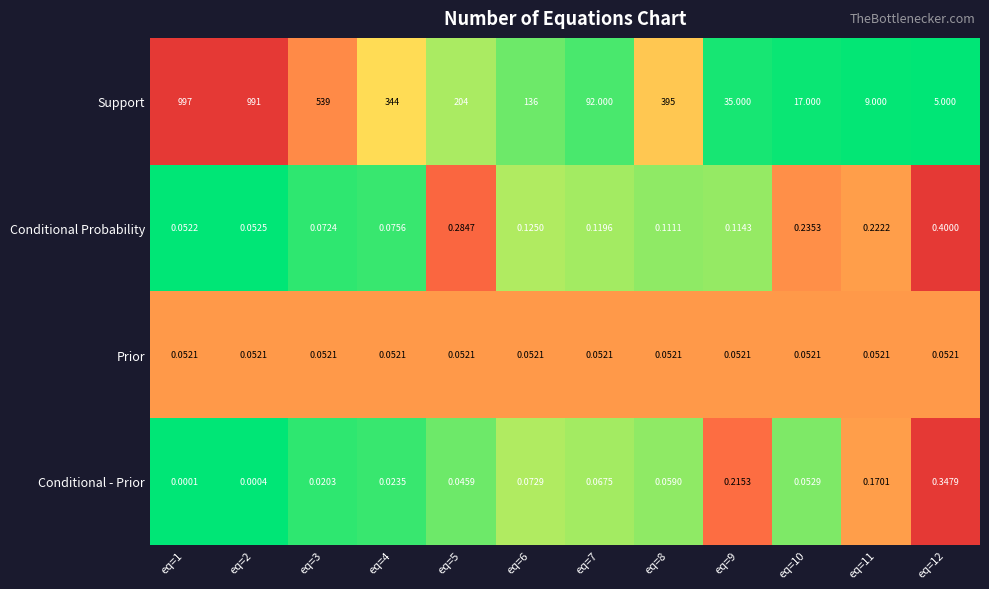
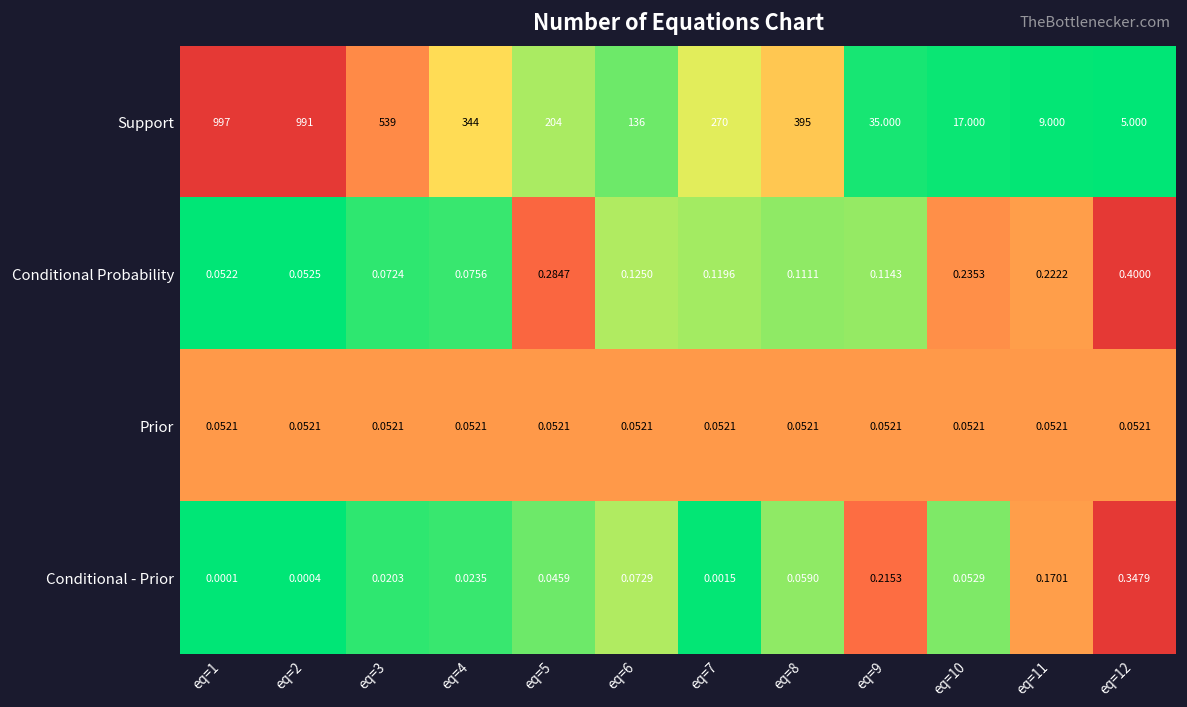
  {
    "Support": {
      "eq=1": 997,
      "eq=2": 991,
      "eq=3": 539,
      "eq=4": 344,
      "eq=5": 204,
      "eq=6": 136,
-     "eq=7": 92.000,
+     "eq=7": 270,
      "eq=8": 395,
      "eq=9": 35.000,
      "eq=10": 17.000,
      "eq=11": 9.000,
      "eq=12": 5.000
    },
    "Conditional Probability": {
      "eq=1": 0.0522,
      "eq=2": 0.0525,
      "eq=3": 0.0724,
      "eq=4": 0.0756,
      "eq=5": 0.2847,
      "eq=6": 0.1250,
      "eq=7": 0.1196,
      "eq=8": 0.1111,
      "eq=9": 0.1143,
      "eq=10": 0.2353,
      "eq=11": 0.2222,
      "eq=12": 0.4000
    },
    "Prior": {
      "eq=1": 0.0521,
      "eq=2": 0.0521,
      "eq=3": 0.0521,
      "eq=4": 0.0521,
      "eq=5": 0.0521,
      "eq=6": 0.0521,
      "eq=7": 0.0521,
      "eq=8": 0.0521,
      "eq=9": 0.0521,
      "eq=10": 0.0521,
      "eq=11": 0.0521,
      "eq=12": 0.0521
    },
    "Conditional - Prior": {
      "eq=1": 0.0001,
      "eq=2": 0.0004,
      "eq=3": 0.0203,
      "eq=4": 0.0235,
      "eq=5": 0.0459,
      "eq=6": 0.0729,
-     "eq=7": 0.0675,
+     "eq=7": 0.0015,
      "eq=8": 0.0590,
      "eq=9": 0.2153,
      "eq=10": 0.0529,
      "eq=11": 0.1701,
      "eq=12": 0.3479
    }
  }
